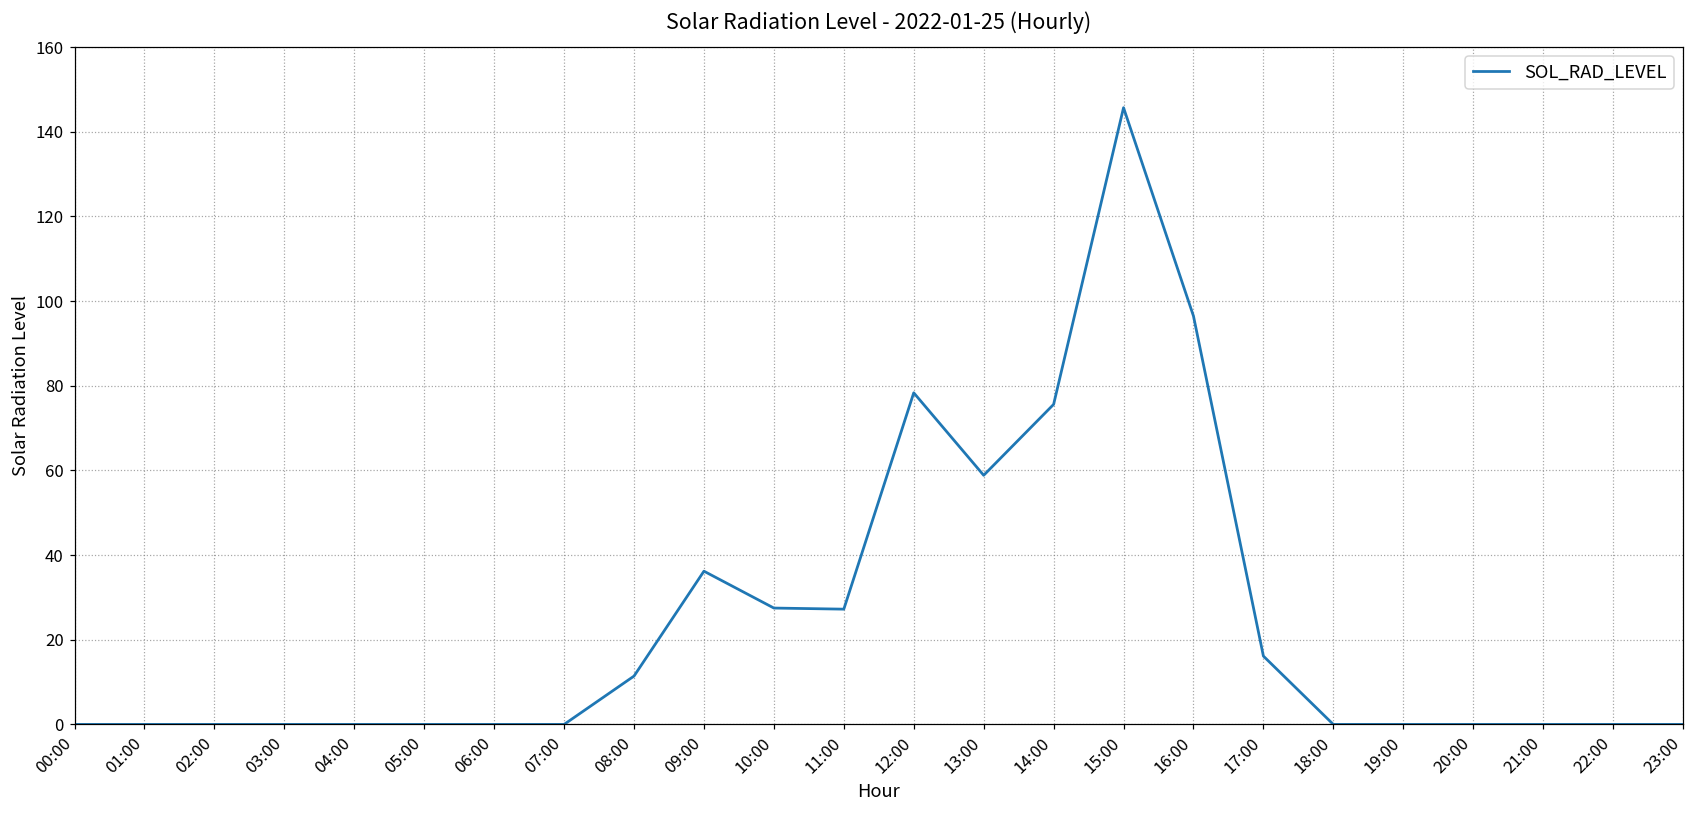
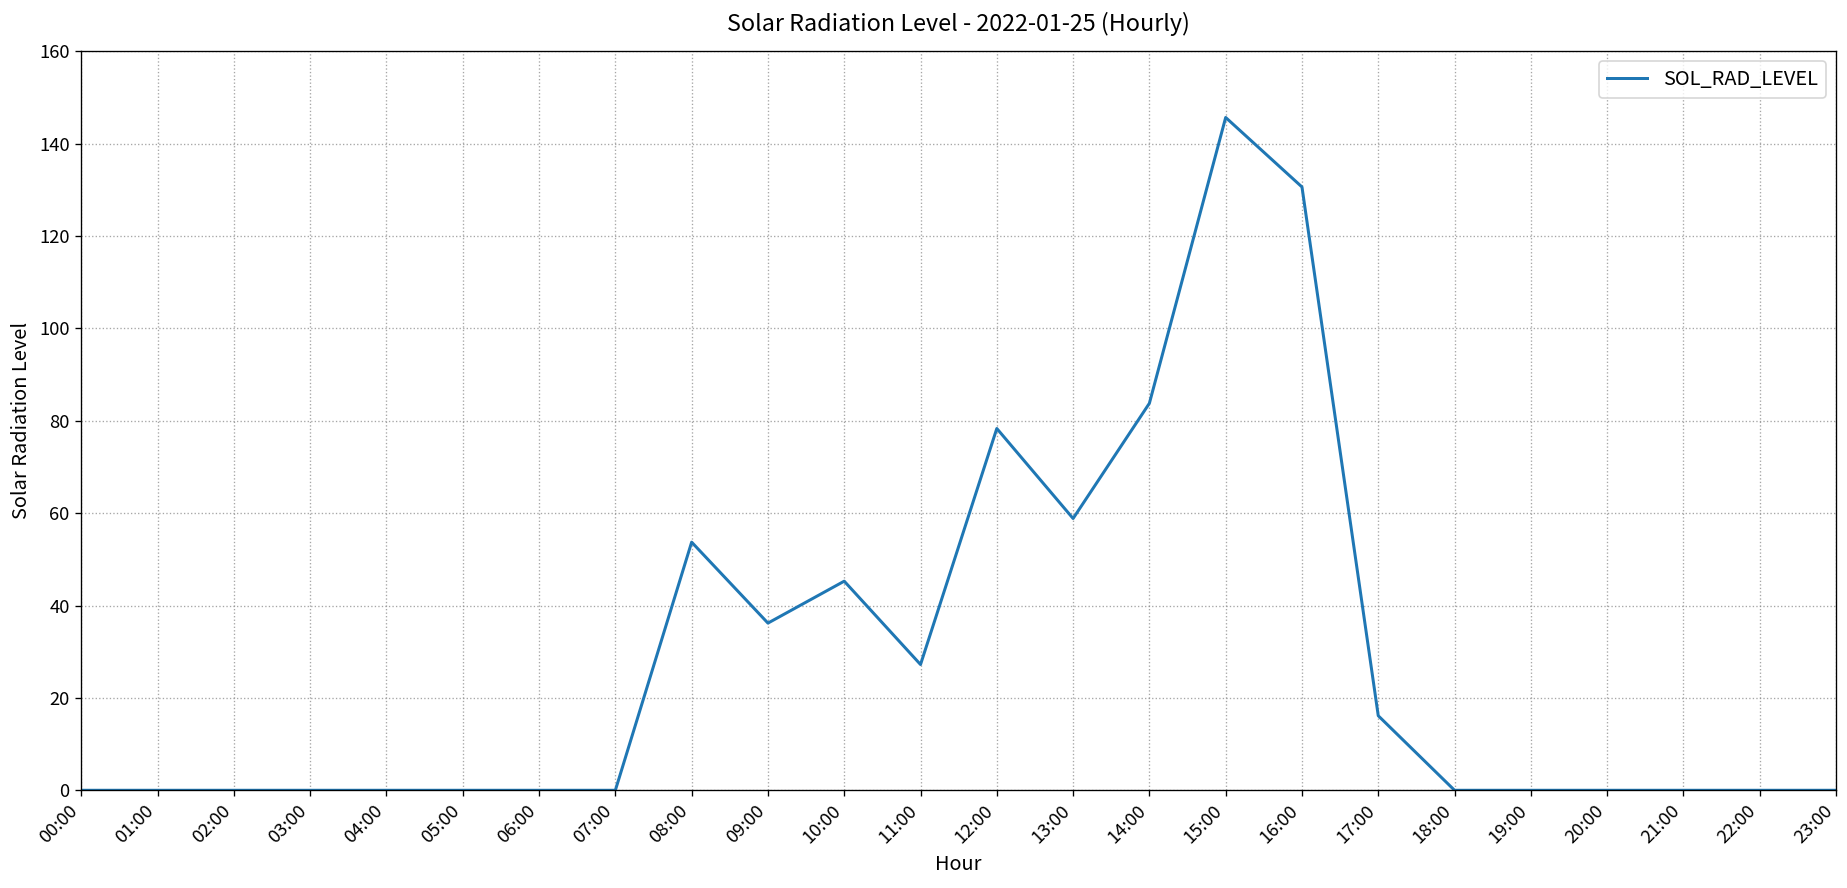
  {
    "00:00": 0,
    "01:00": 0,
    "02:00": 0,
    "03:00": 0,
    "04:00": 0,
    "05:00": 0,
    "06:00": 0,
    "07:00": 0,
-   "08:00": 11,
+   "08:00": 54,
    "09:00": 36,
-   "10:00": 27,
+   "10:00": 45,
    "11:00": 27,
    "12:00": 78,
    "13:00": 59,
-   "14:00": 76,
+   "14:00": 84,
    "15:00": 146,
-   "16:00": 96,
+   "16:00": 131,
    "17:00": 16,
    "18:00": 0,
    "19:00": 0,
    "20:00": 0,
    "21:00": 0,
    "22:00": 0,
    "23:00": 0
  }
